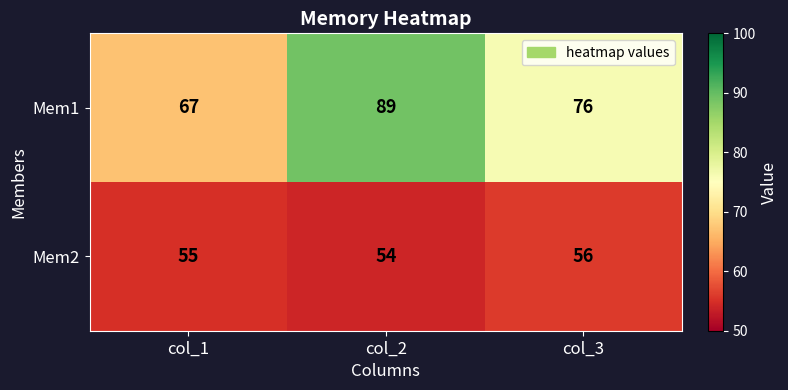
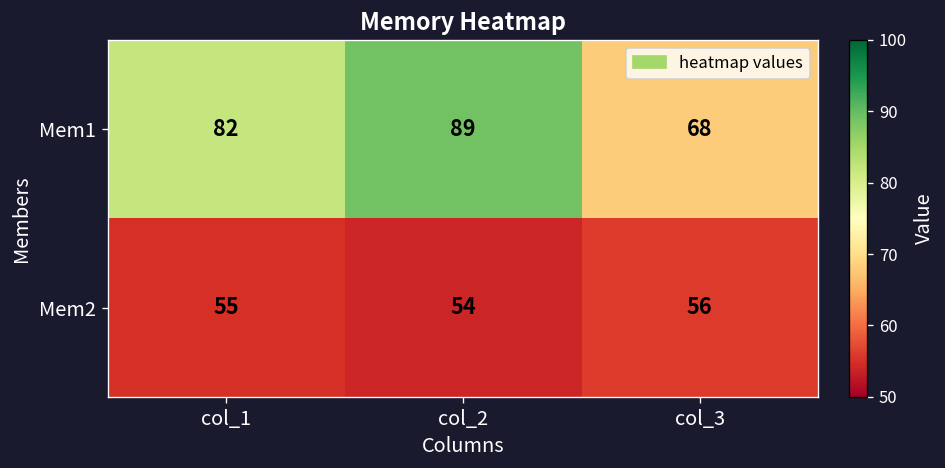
  {
    "Mem1": {
-     "col_1": 67,
+     "col_1": 82,
      "col_2": 89,
-     "col_3": 76
+     "col_3": 68
    },
    "Mem2": {
      "col_1": 55,
      "col_2": 54,
      "col_3": 56
    }
  }
